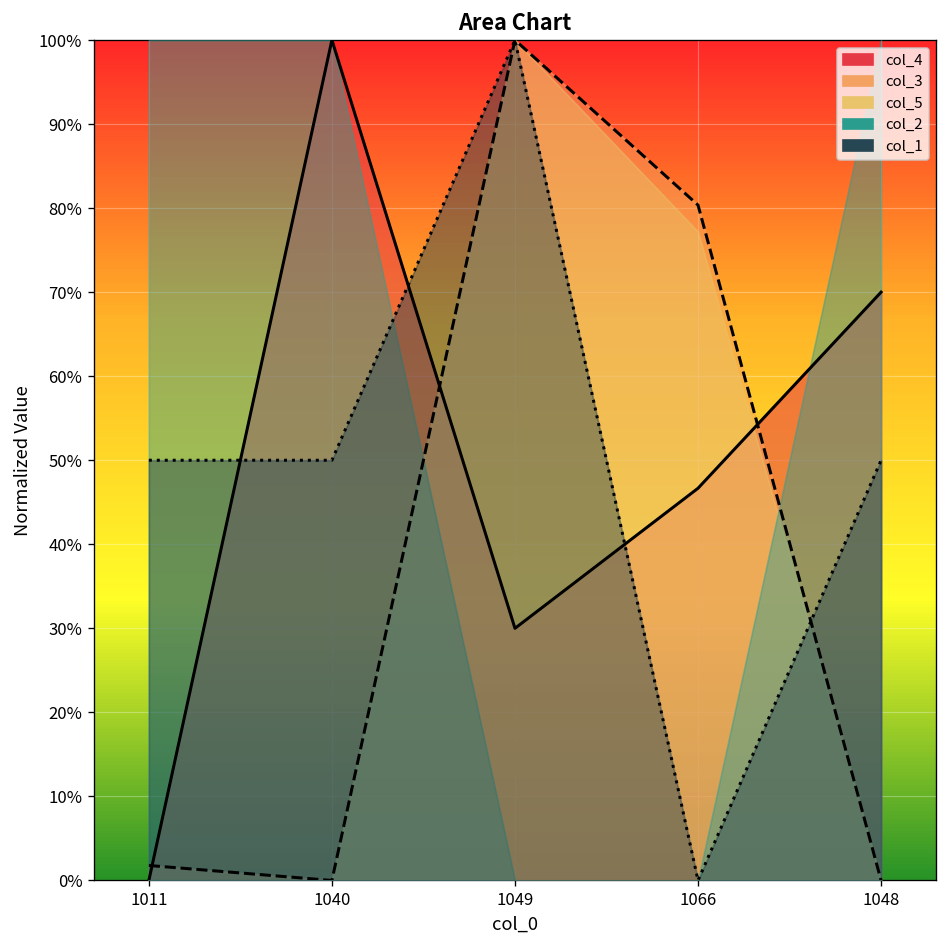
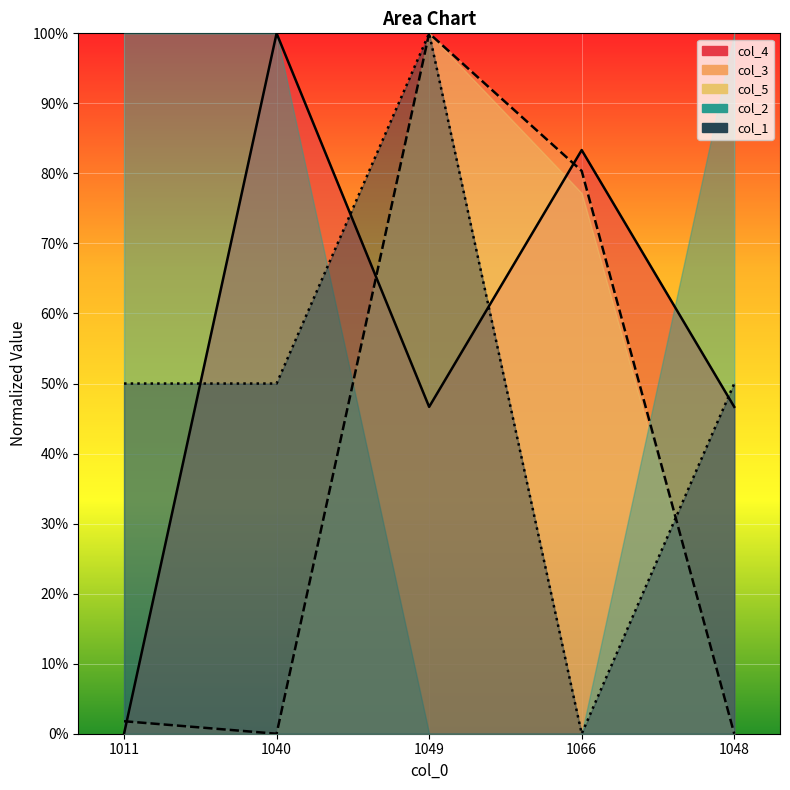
  {
    "col_4": {
-     "1049": "30%",
-     "1066": "47%",
-     "1048": "70%"
+     "1049": "47%",
+     "1066": "83%",
+     "1048": "47%"
    },
    "col_2": {
      "1011": "100%",
      "1049": "0%",
      "1048": "100%"
    },
    "col_1": {
      "1011": "50%",
      "1040": "50%",
      "1048": "50%"
    }
  }
